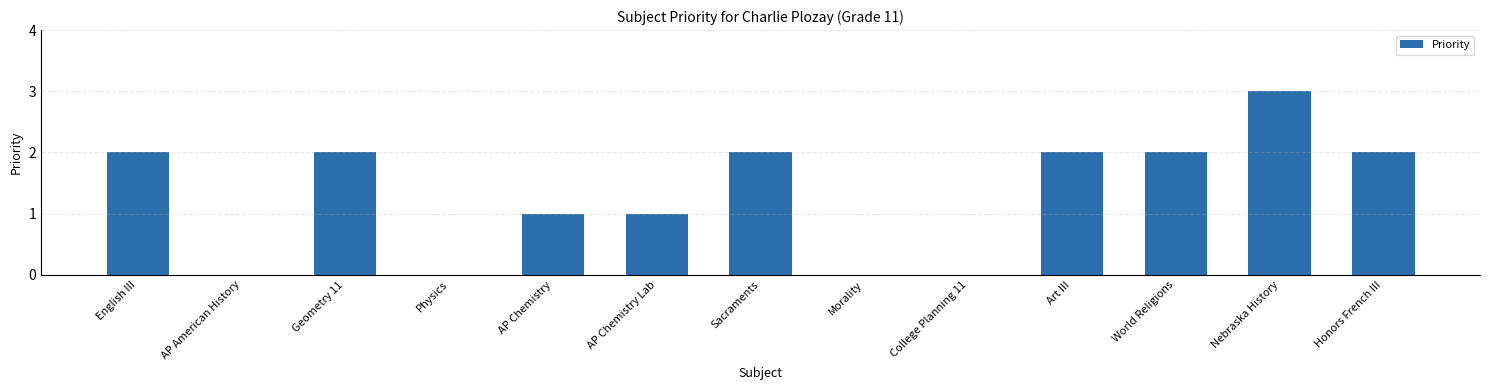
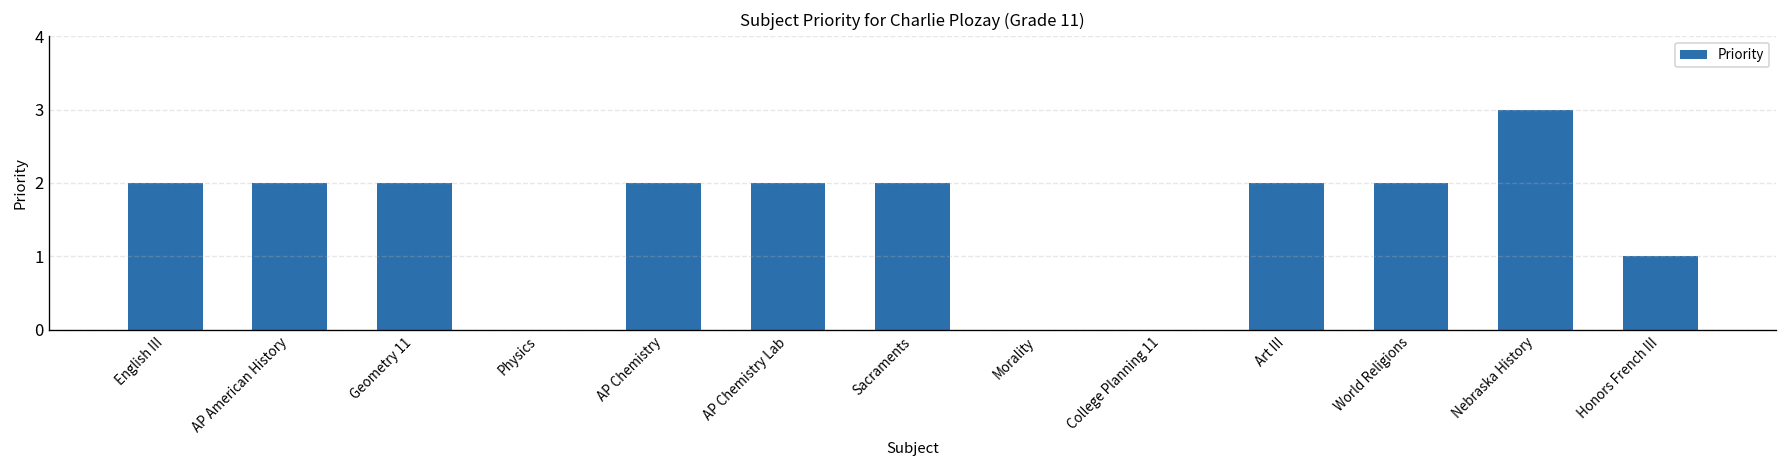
  {
    "English III": 2,
-   "AP American History": 0,
+   "AP American History": 2,
    "Geometry 11": 2,
    "Physics": 0,
-   "AP Chemistry": 1,
-   "AP Chemistry Lab": 1,
+   "AP Chemistry": 2,
+   "AP Chemistry Lab": 2,
    "Sacraments": 2,
    "Morality": 0,
    "College Planning 11": 0,
    "Art III": 2,
    "World Religions": 2,
    "Nebraska History": 3,
-   "Honors French III": 2
+   "Honors French III": 1
  }
